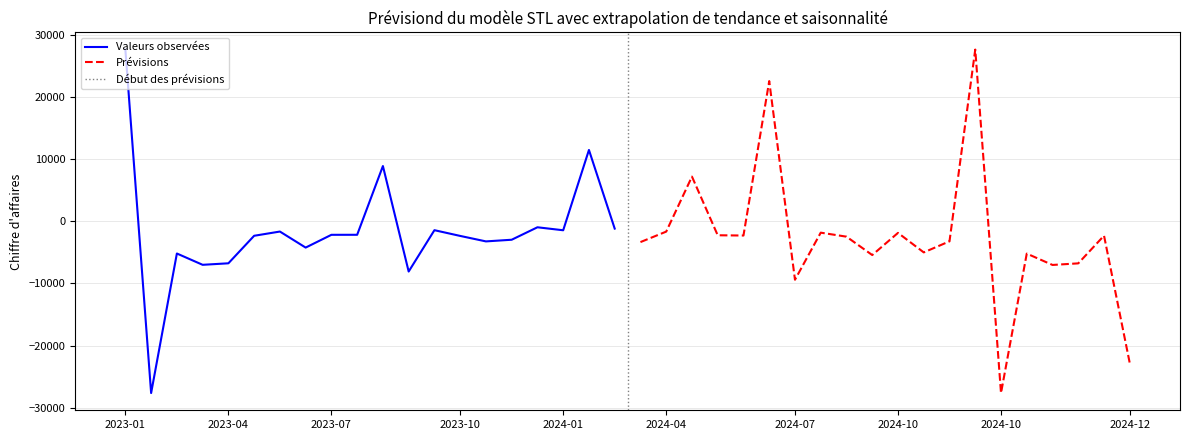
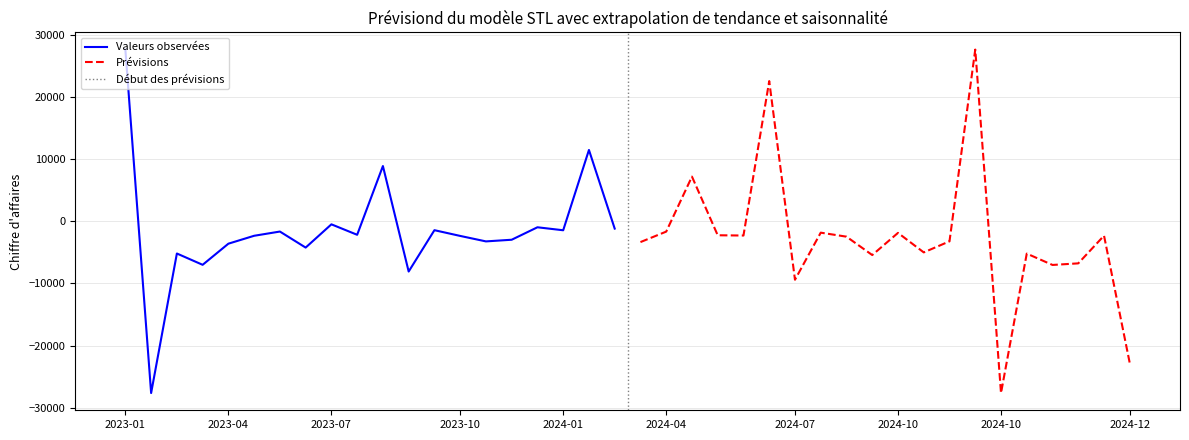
  {
    "Valeurs observées": {
-     "2023-04": -7000,
-     "2023-07": -2000,
+     "2023-04": -4000,
+     "2023-07": 0,
      "2023-10": -2000,
      "2024-01": -1000
    },
    "Prévisions": {
      "2024-04": -2000,
      "2024-07": -9000,
      "2024-12": -23000
    }
  }
